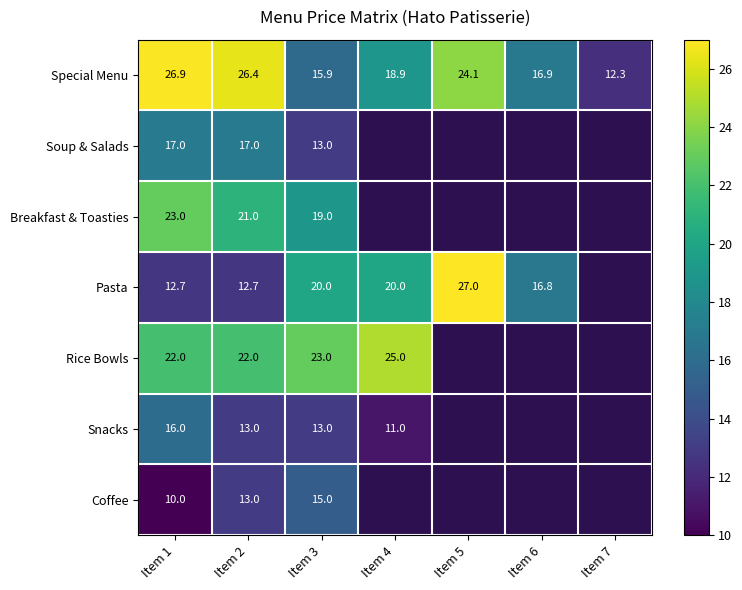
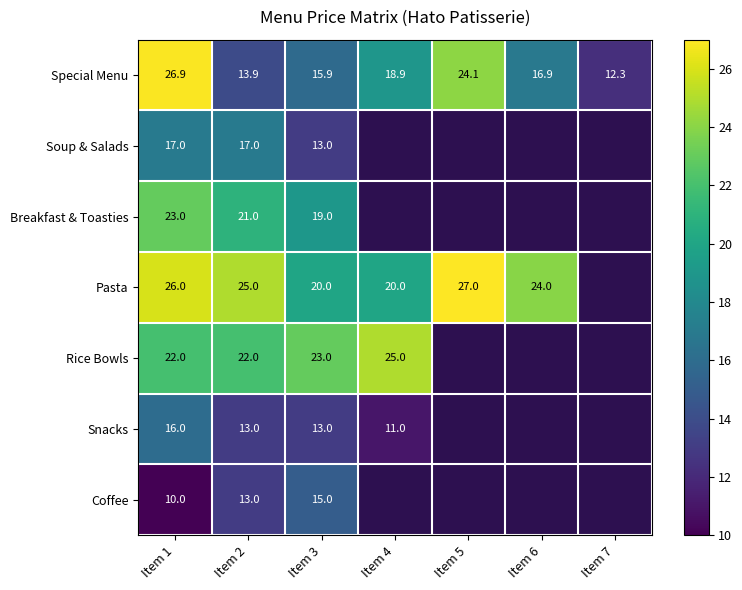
  {
    "Special Menu": {
      "Item 1": 26.9,
-     "Item 2": 26.4,
+     "Item 2": 13.9,
      "Item 3": 15.9,
      "Item 4": 18.9,
      "Item 5": 24.1,
      "Item 6": 16.9,
      "Item 7": 12.3
    },
    "Soup & Salads": {
      "Item 1": 17.0,
      "Item 2": 17.0,
      "Item 3": 13.0
    },
    "Breakfast & Toasties": {
      "Item 1": 23.0,
      "Item 2": 21.0,
      "Item 3": 19.0
    },
    "Pasta": {
-     "Item 1": 12.7,
-     "Item 2": 12.7,
+     "Item 1": 26.0,
+     "Item 2": 25.0,
      "Item 3": 20.0,
      "Item 4": 20.0,
      "Item 5": 27.0,
-     "Item 6": 16.8
+     "Item 6": 24.0
    },
    "Rice Bowls": {
      "Item 1": 22.0,
      "Item 2": 22.0,
      "Item 3": 23.0,
      "Item 4": 25.0
    },
    "Snacks": {
      "Item 1": 16.0,
      "Item 2": 13.0,
      "Item 3": 13.0,
      "Item 4": 11.0
    },
    "Coffee": {
      "Item 1": 10.0,
      "Item 2": 13.0,
      "Item 3": 15.0
    }
  }
